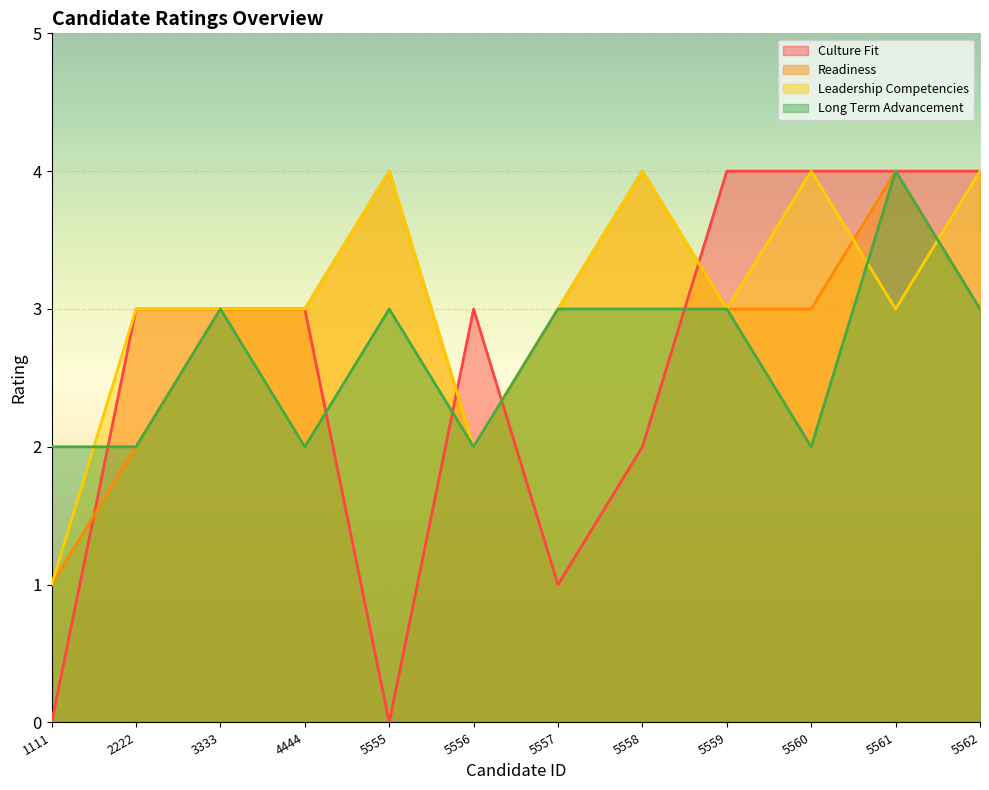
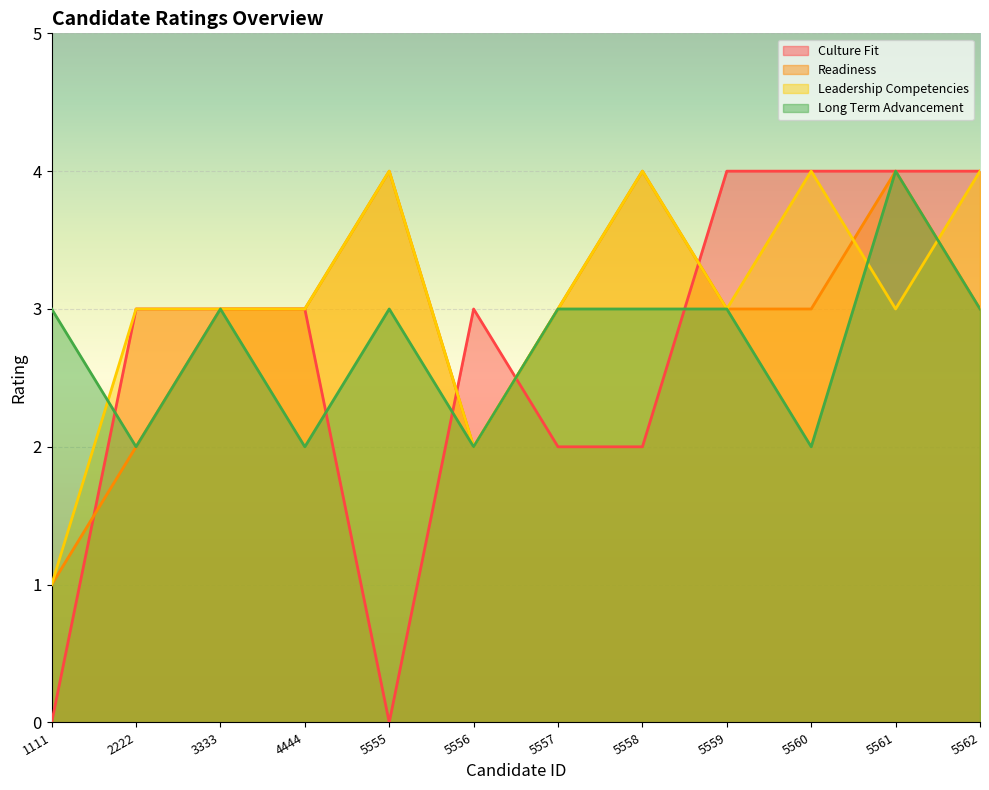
  {
    "Culture Fit": {
      "1111": 0,
      "5555": 0,
      "5556": 3,
-     "5557": 1,
+     "5557": 2,
      "5558": 2,
      "5559": 4
    },
    "Long Term Advancement": {
-     "1111": 2,
+     "1111": 3,
      "4444": 2,
      "5555": 3,
      "5558": 3,
      "5560": 2
    }
  }
